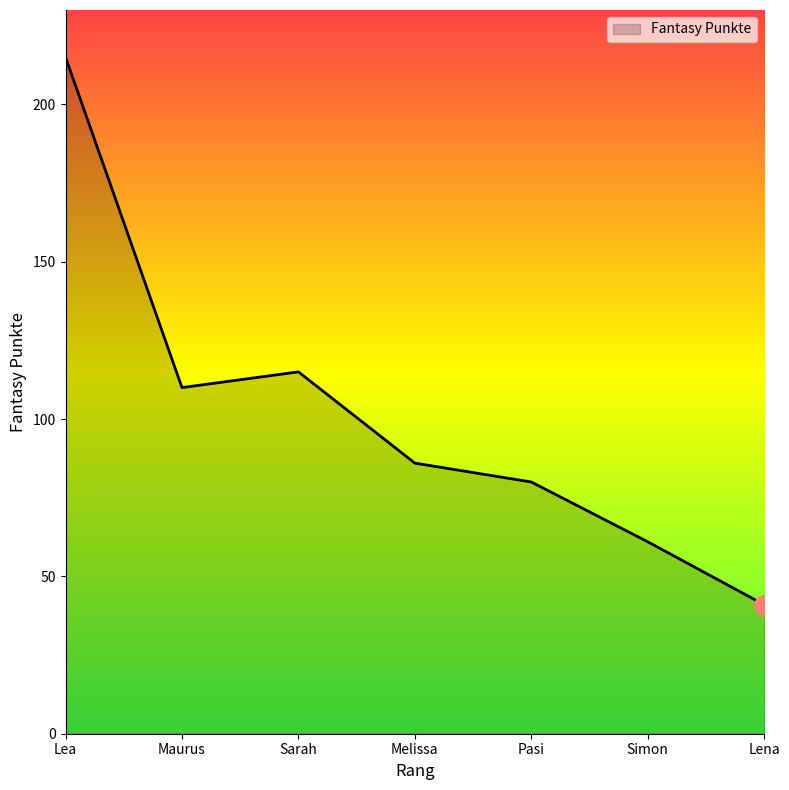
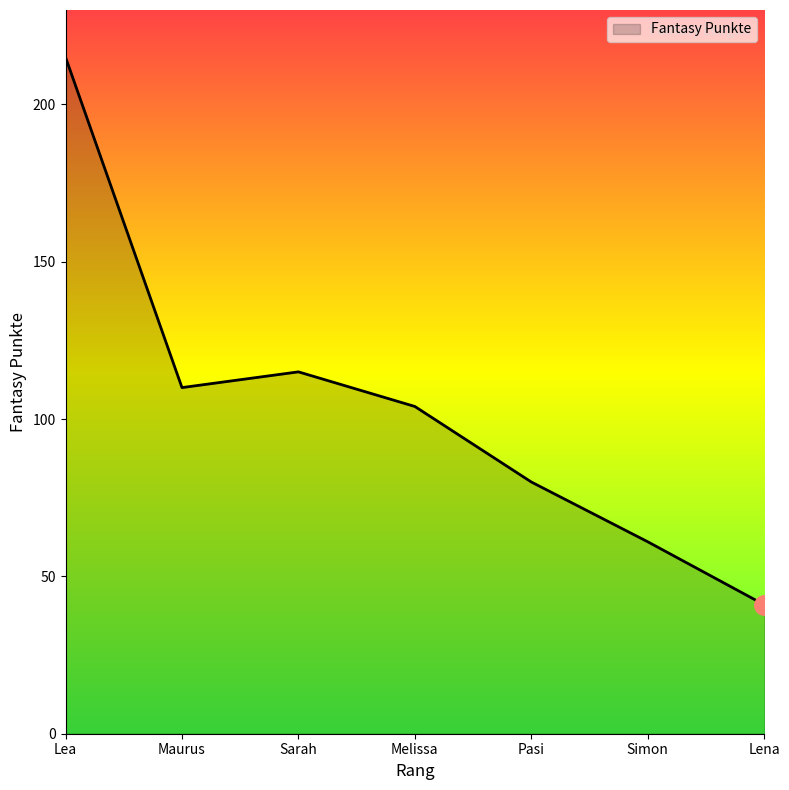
  {
    "Fantasy Punkte": {
      "Lea": 215,
      "Maurus": 110,
      "Sarah": 115,
-     "Melissa": 86,
+     "Melissa": 104,
      "Pasi": 80,
      "Simon": 61
    }
  }
